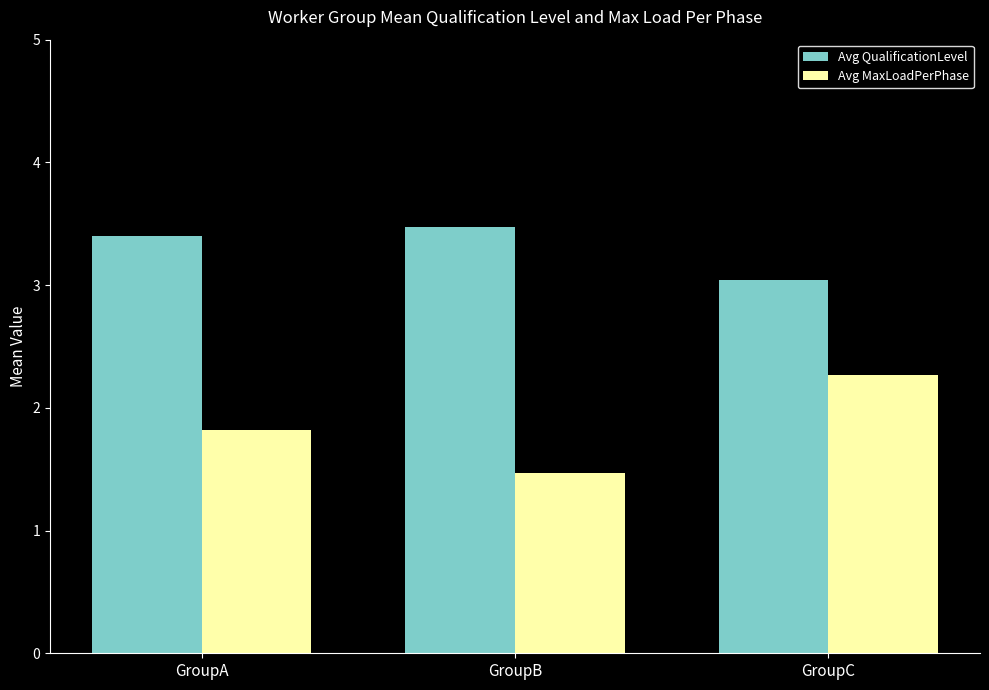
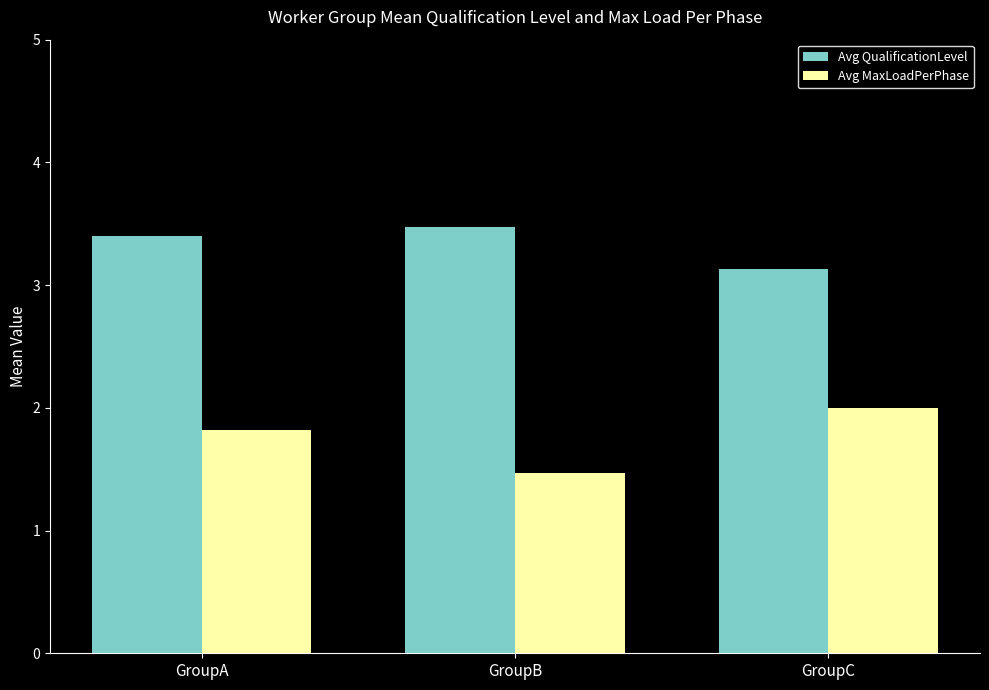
  {
    "Avg QualificationLevel": {
      "GroupA": 3.40,
      "GroupB": 3.47,
-     "GroupC": 3.04
+     "GroupC": 3.13
    },
    "Avg MaxLoadPerPhase": {
      "GroupA": 1.82,
      "GroupB": 1.47,
-     "GroupC": 2.27
+     "GroupC": 2.00
    }
  }
